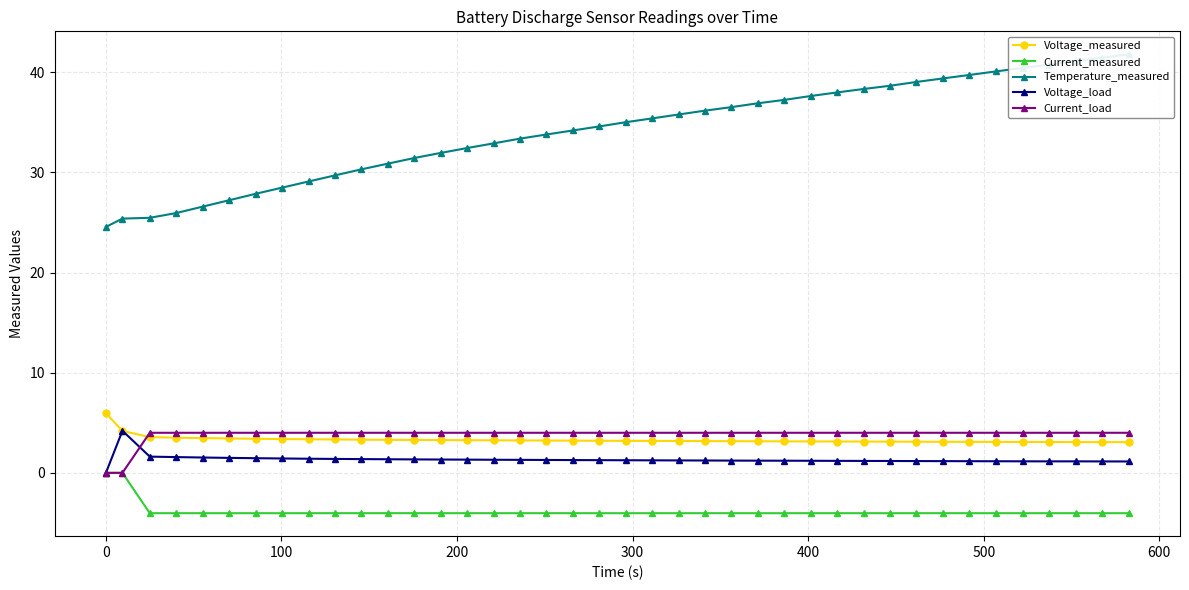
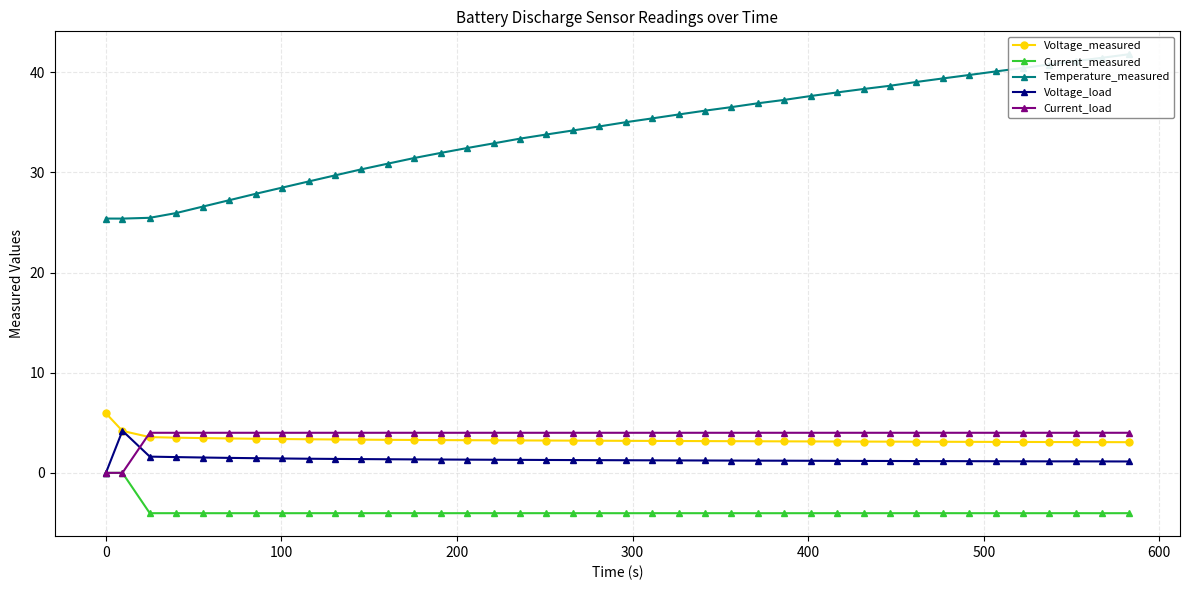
  {
    "Voltage_measured": {
      "0": 5.9
    },
    "Temperature_measured": {
-     "0": 24.6
+     "0": 25.4
    }
  }
